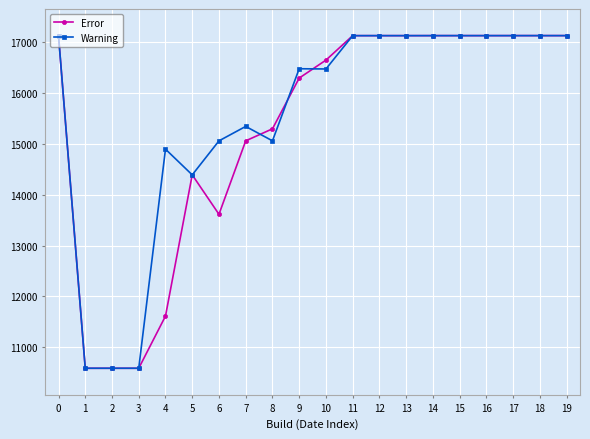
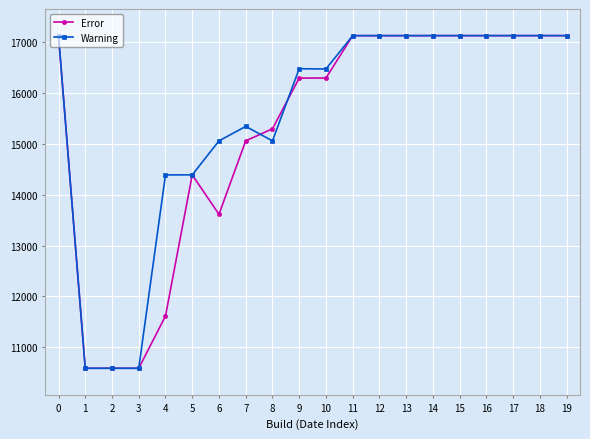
  {
    "Error": {
      "4": 11600,
      "6": 13600,
      "7": 15100,
      "8": 15300,
      "9": 16300,
-     "10": 16700
+     "10": 16300
    },
    "Warning": {
-     "4": 14900,
+     "4": 14400,
      "6": 15100,
      "7": 15300,
      "8": 15100,
      "9": 16500,
      "10": 16500
    }
  }
